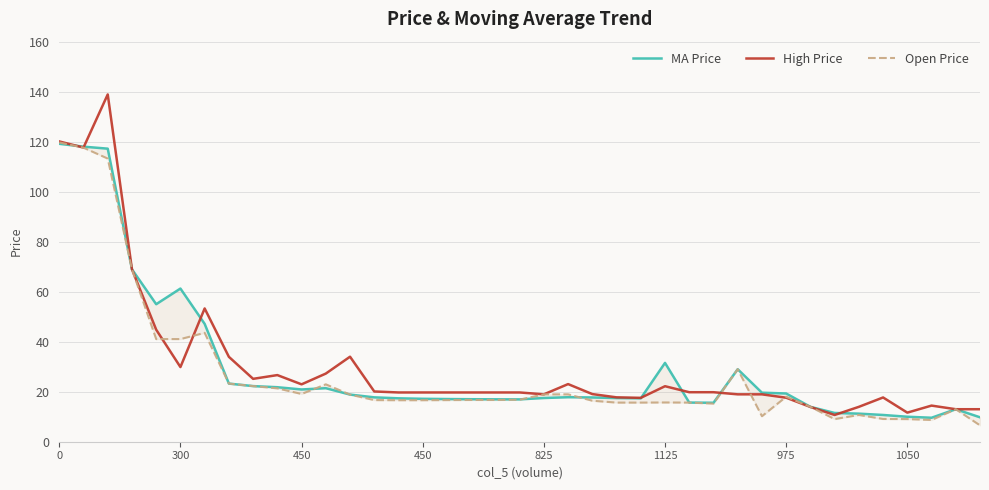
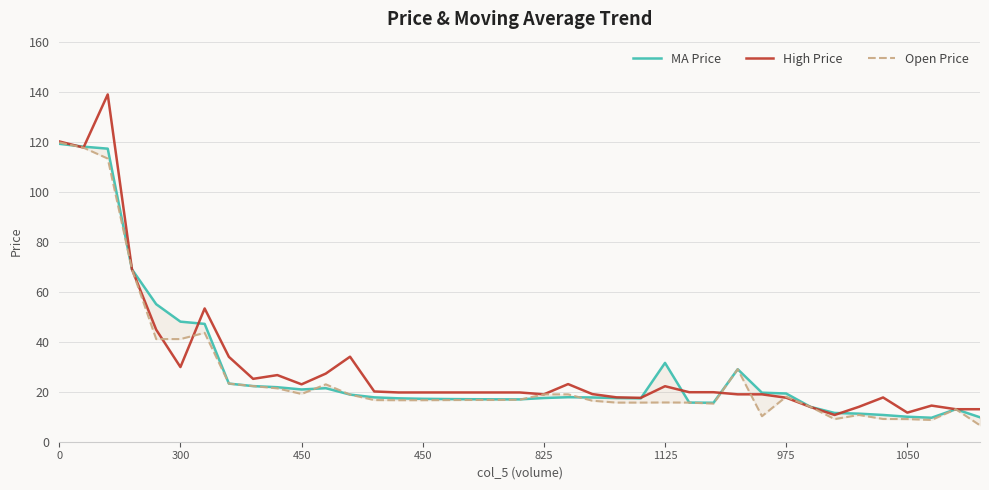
  {
    "MA Price": {
-     "300": 61,
+     "300": 48,
      "825": 17
    },
    "High Price": {
      "300": 30,
      "1125": 22,
      "1050": 12
    }
  }
